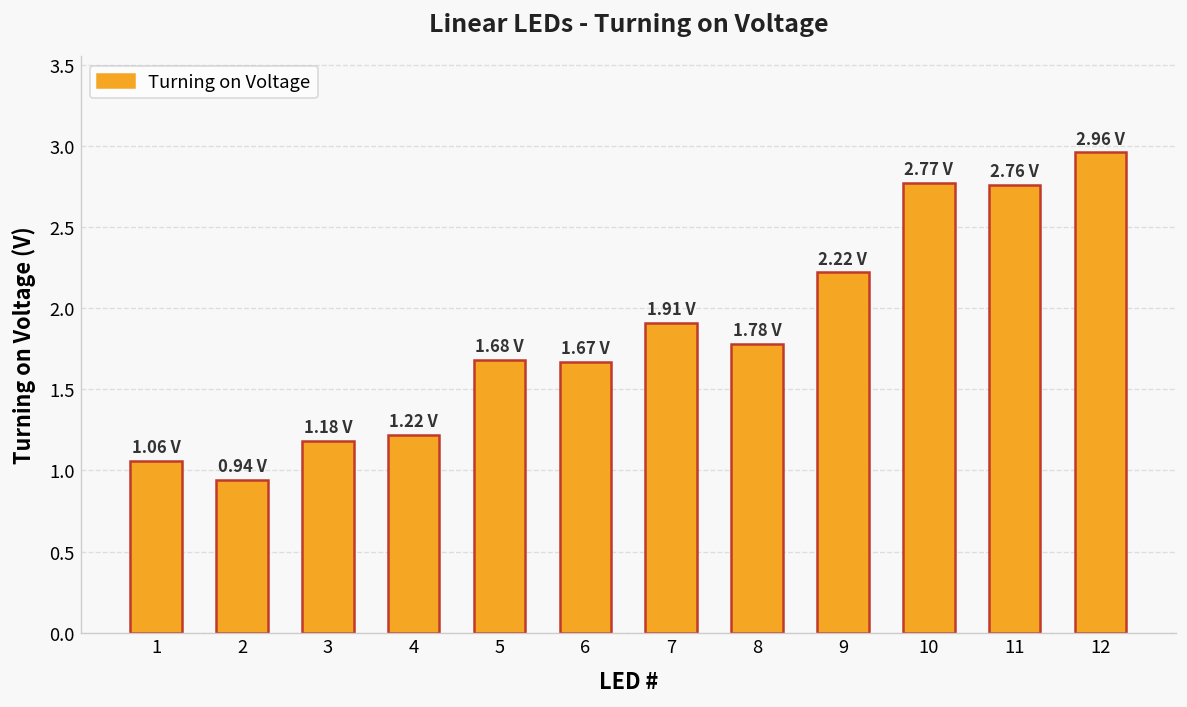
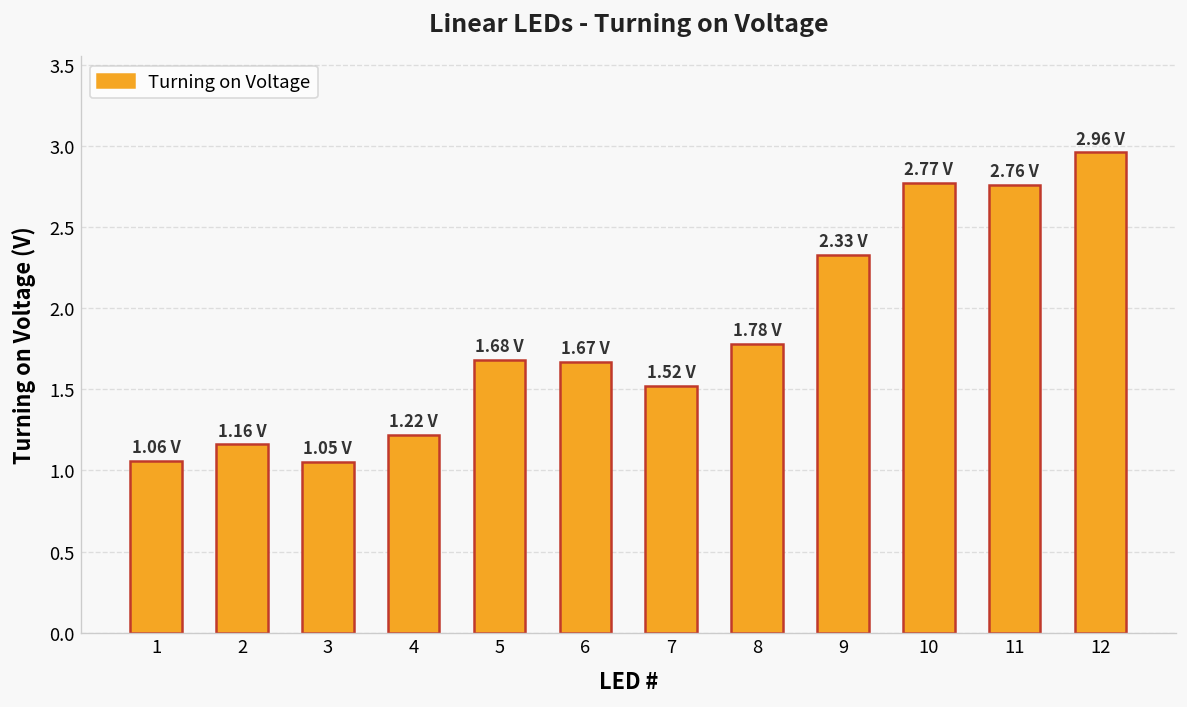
  {
    "1": 1.06,
-   "2": 0.94,
-   "3": 1.18,
+   "2": 1.16,
+   "3": 1.05,
    "4": 1.22,
    "5": 1.68,
    "6": 1.67,
-   "7": 1.91,
+   "7": 1.52,
    "8": 1.78,
-   "9": 2.22,
+   "9": 2.33,
    "10": 2.77,
    "11": 2.76,
    "12": 2.96
  }
